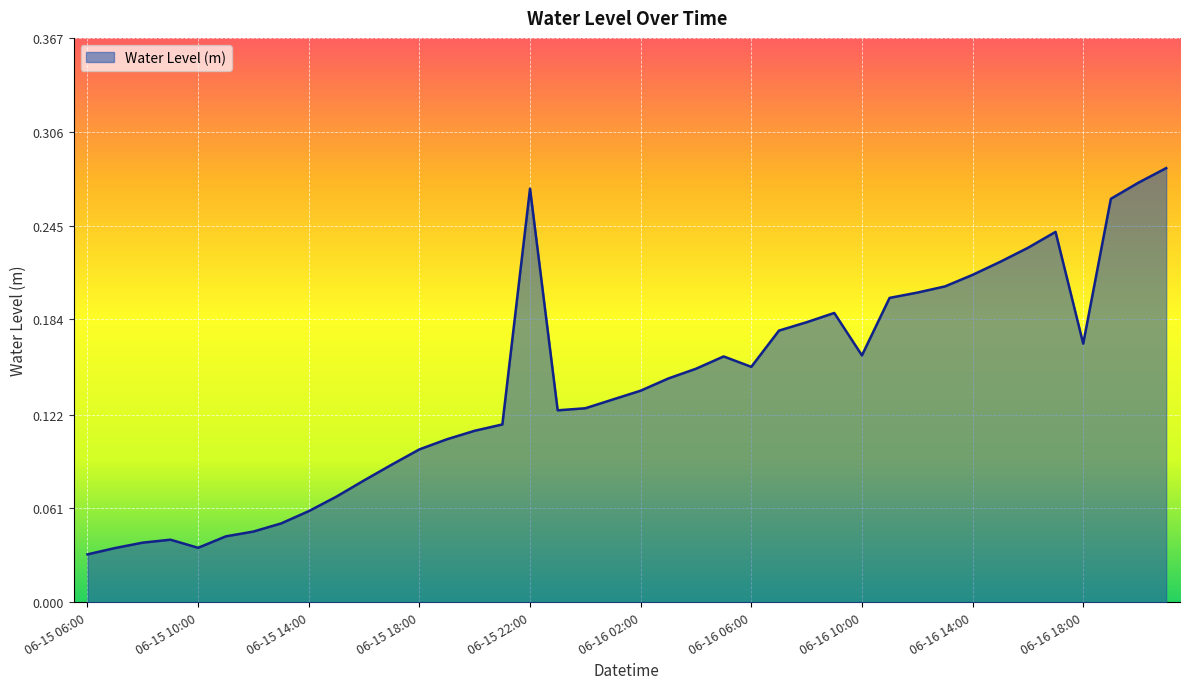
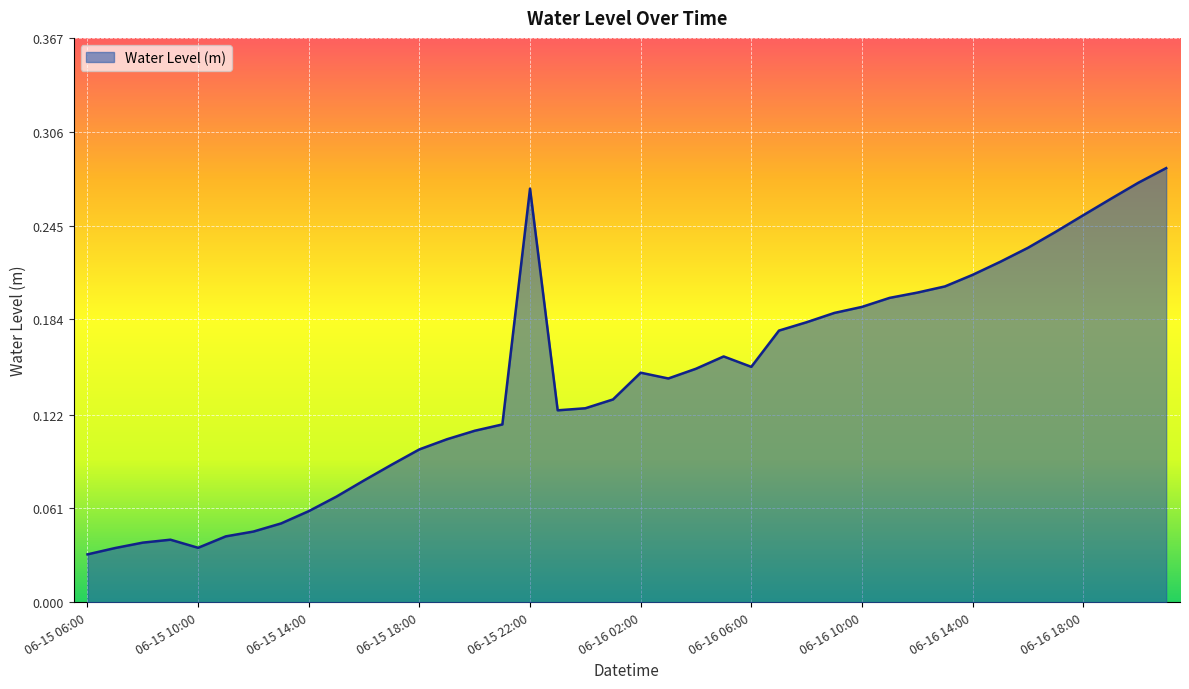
  {
    "06-15 06:00": 0.031,
    "06-15 10:00": 0.035,
    "06-15 14:00": 0.059,
    "06-15 18:00": 0.099,
    "06-15 22:00": 0.269,
-   "06-16 02:00": 0.138,
+   "06-16 02:00": 0.149,
    "06-16 06:00": 0.153,
-   "06-16 10:00": 0.161,
+   "06-16 10:00": 0.192,
    "06-16 14:00": 0.213,
-   "06-16 18:00": 0.168
+   "06-16 18:00": 0.252
  }
